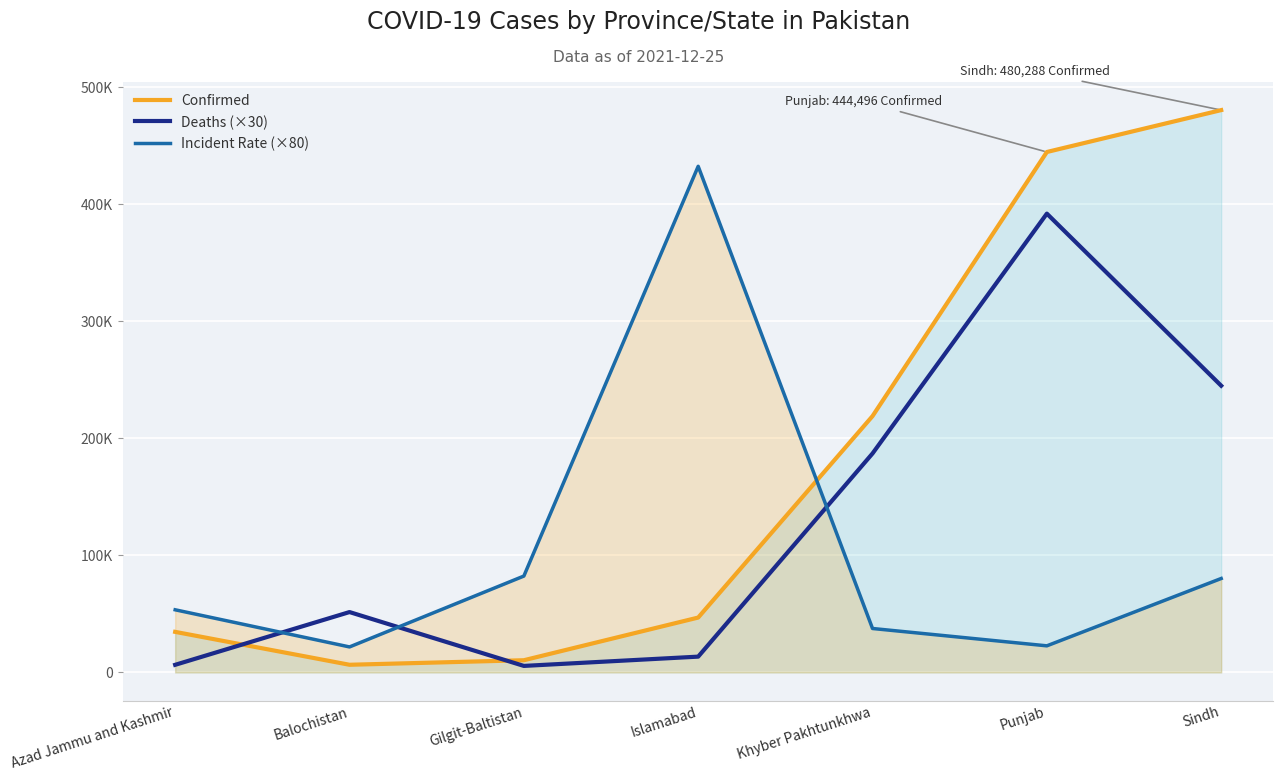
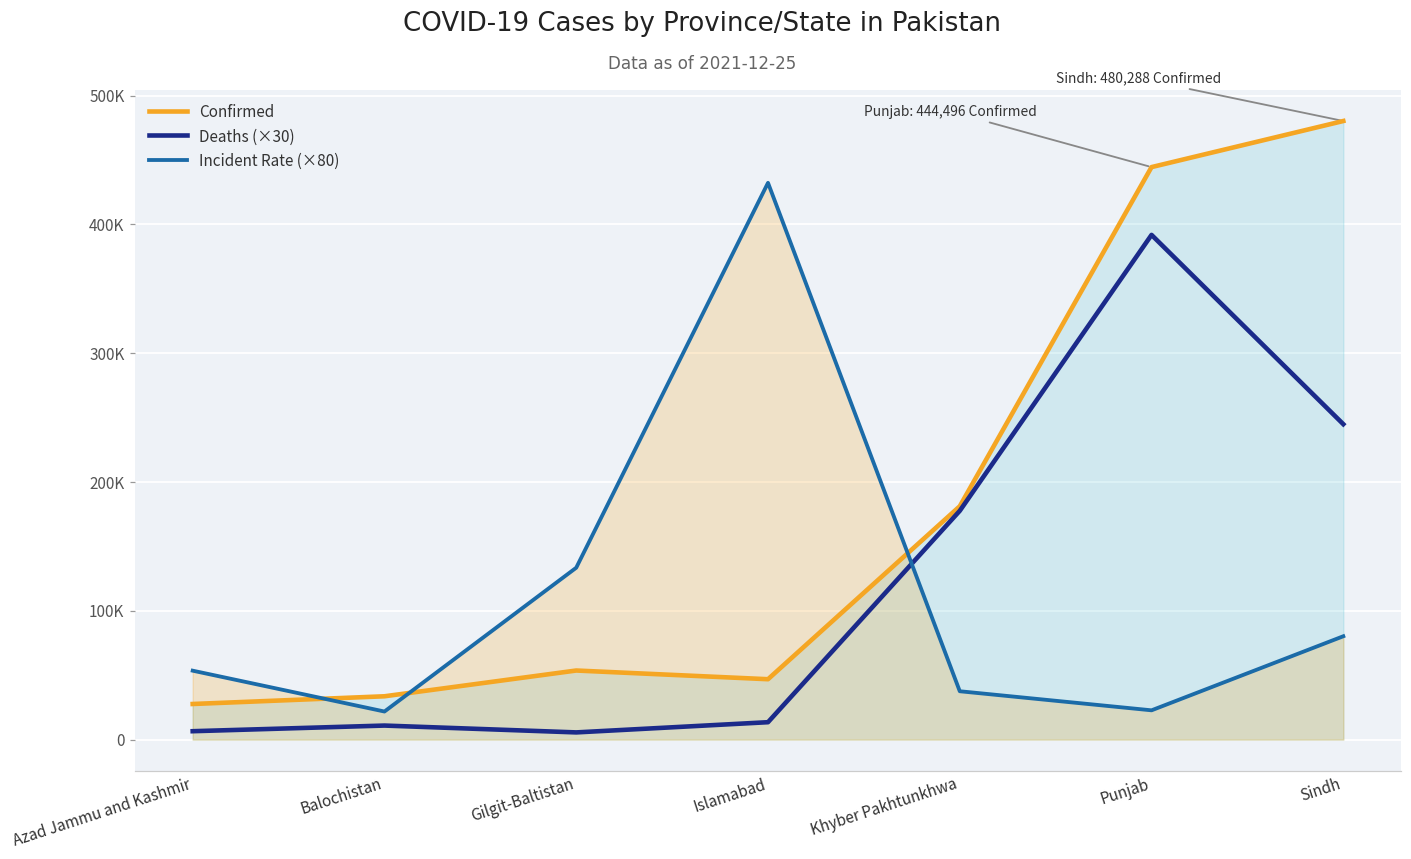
  {
    "Confirmed": {
-     "Azad Jammu and Kashmir": 35000,
-     "Balochistan": 7000,
-     "Gilgit-Baltistan": 10000,
+     "Azad Jammu and Kashmir": 28000,
+     "Balochistan": 34000,
+     "Gilgit-Baltistan": 54000,
      "Islamabad": 47000,
-     "Khyber Pakhtunkhwa": 219000
+     "Khyber Pakhtunkhwa": 181000
    },
    "Deaths (×30)": {
      "Azad Jammu and Kashmir": 7000,
-     "Balochistan": 52000,
+     "Balochistan": 11000,
      "Gilgit-Baltistan": 6000,
      "Islamabad": 14000,
-     "Khyber Pakhtunkhwa": 187000,
+     "Khyber Pakhtunkhwa": 178000,
      "Punjab": 392000,
      "Sindh": 245000
    },
    "Incident Rate (×80)": {
      "Azad Jammu and Kashmir": 54000,
      "Balochistan": 22000,
-     "Gilgit-Baltistan": 82000,
+     "Gilgit-Baltistan": 133000,
      "Islamabad": 432000,
      "Khyber Pakhtunkhwa": 38000,
      "Punjab": 23000,
      "Sindh": 80000
    }
  }
